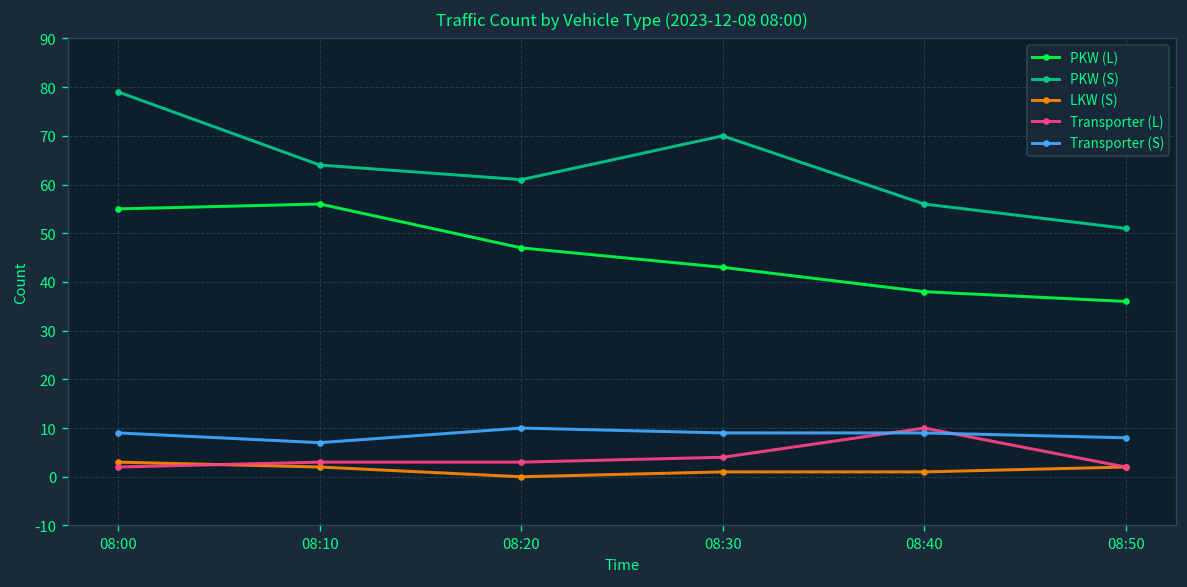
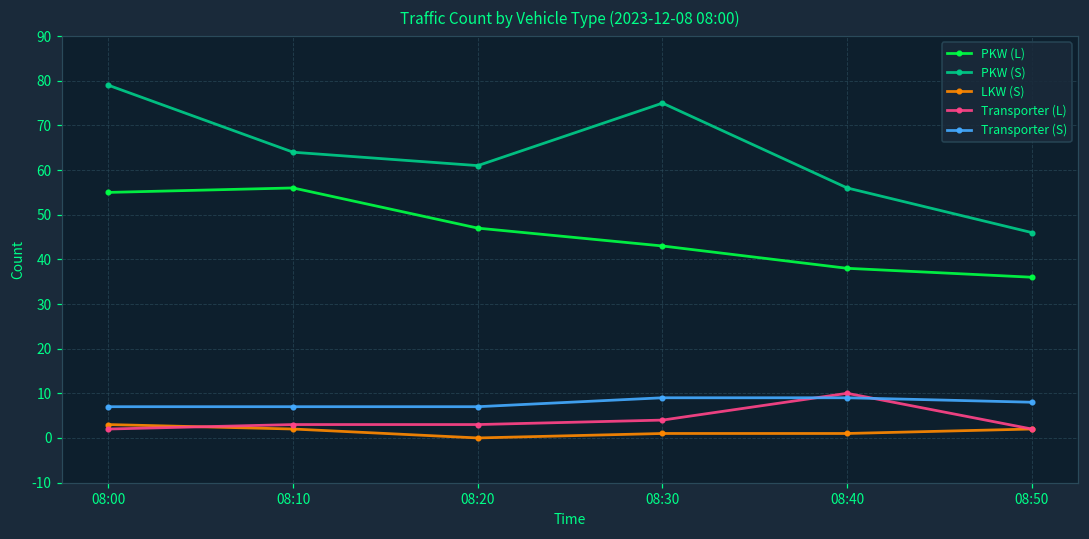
  {
    "PKW (L)": {
      "08:00": 55,
      "08:10": 56,
      "08:20": 47,
      "08:30": 43,
      "08:40": 38,
      "08:50": 36
    },
    "PKW (S)": {
      "08:00": 79,
      "08:10": 64,
      "08:20": 61,
-     "08:30": 70,
+     "08:30": 75,
      "08:40": 56,
-     "08:50": 51
+     "08:50": 46
    },
    "LKW (S)": {
      "08:00": 3,
      "08:10": 2,
      "08:20": 0,
      "08:30": 1,
      "08:40": 1
    },
    "Transporter (L)": {
      "08:00": 2,
      "08:10": 3,
      "08:20": 3,
      "08:30": 4,
      "08:40": 10
    },
    "Transporter (S)": {
-     "08:00": 9,
+     "08:00": 7,
      "08:10": 7,
-     "08:20": 10,
+     "08:20": 7,
      "08:30": 9,
      "08:40": 9,
      "08:50": 8
    }
  }
